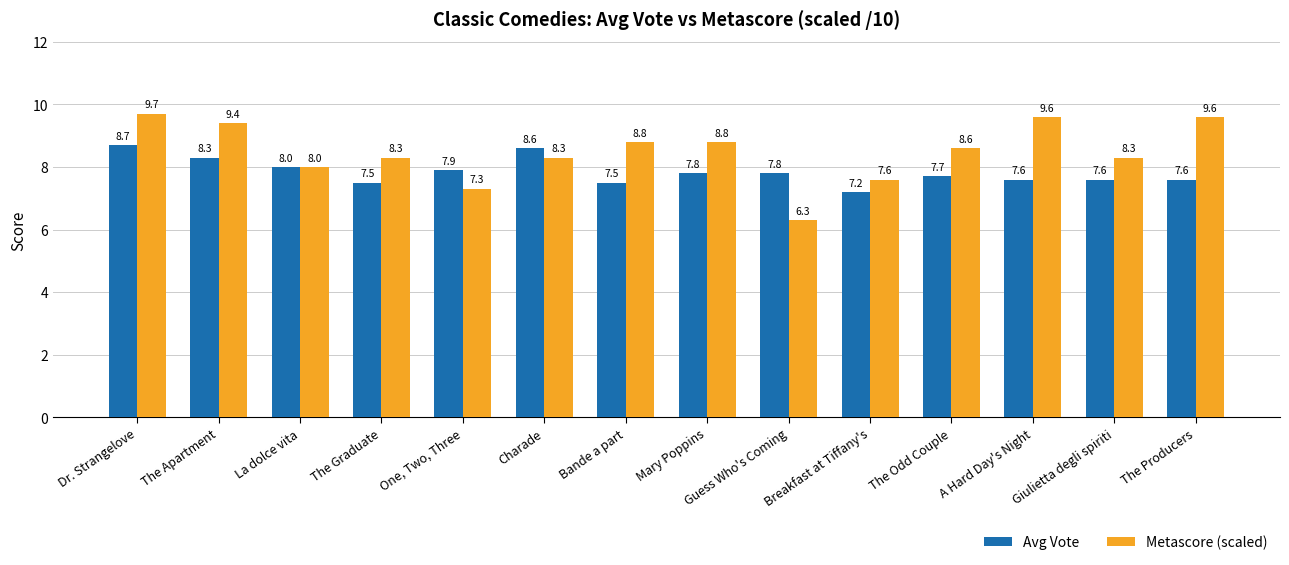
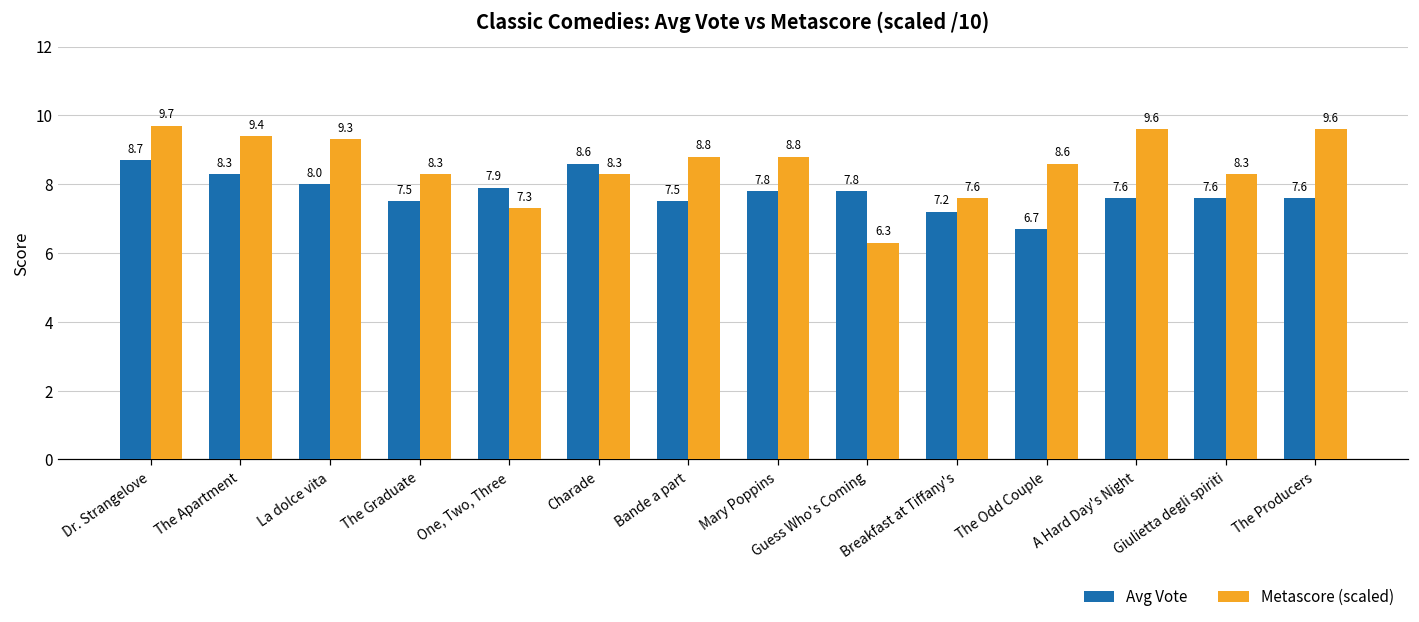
  {
    "Avg Vote": {
      "Dr. Strangelove": 8.7,
      "The Apartment": 8.3,
      "La dolce vita": 8.0,
      "The Graduate": 7.5,
      "One, Two, Three": 7.9,
      "Charade": 8.6,
      "Bande a part": 7.5,
      "Mary Poppins": 7.8,
      "Guess Who's Coming": 7.8,
      "Breakfast at Tiffany's": 7.2,
-     "The Odd Couple": 7.7,
+     "The Odd Couple": 6.7,
      "A Hard Day's Night": 7.6,
      "Giulietta degli spiriti": 7.6,
      "The Producers": 7.6
    },
    "Metascore (scaled)": {
      "Dr. Strangelove": 9.7,
      "The Apartment": 9.4,
-     "La dolce vita": 8.0,
+     "La dolce vita": 9.3,
      "The Graduate": 8.3,
      "One, Two, Three": 7.3,
      "Charade": 8.3,
      "Bande a part": 8.8,
      "Mary Poppins": 8.8,
      "Guess Who's Coming": 6.3,
      "Breakfast at Tiffany's": 7.6,
      "The Odd Couple": 8.6,
      "A Hard Day's Night": 9.6,
      "Giulietta degli spiriti": 8.3,
      "The Producers": 9.6
    }
  }
